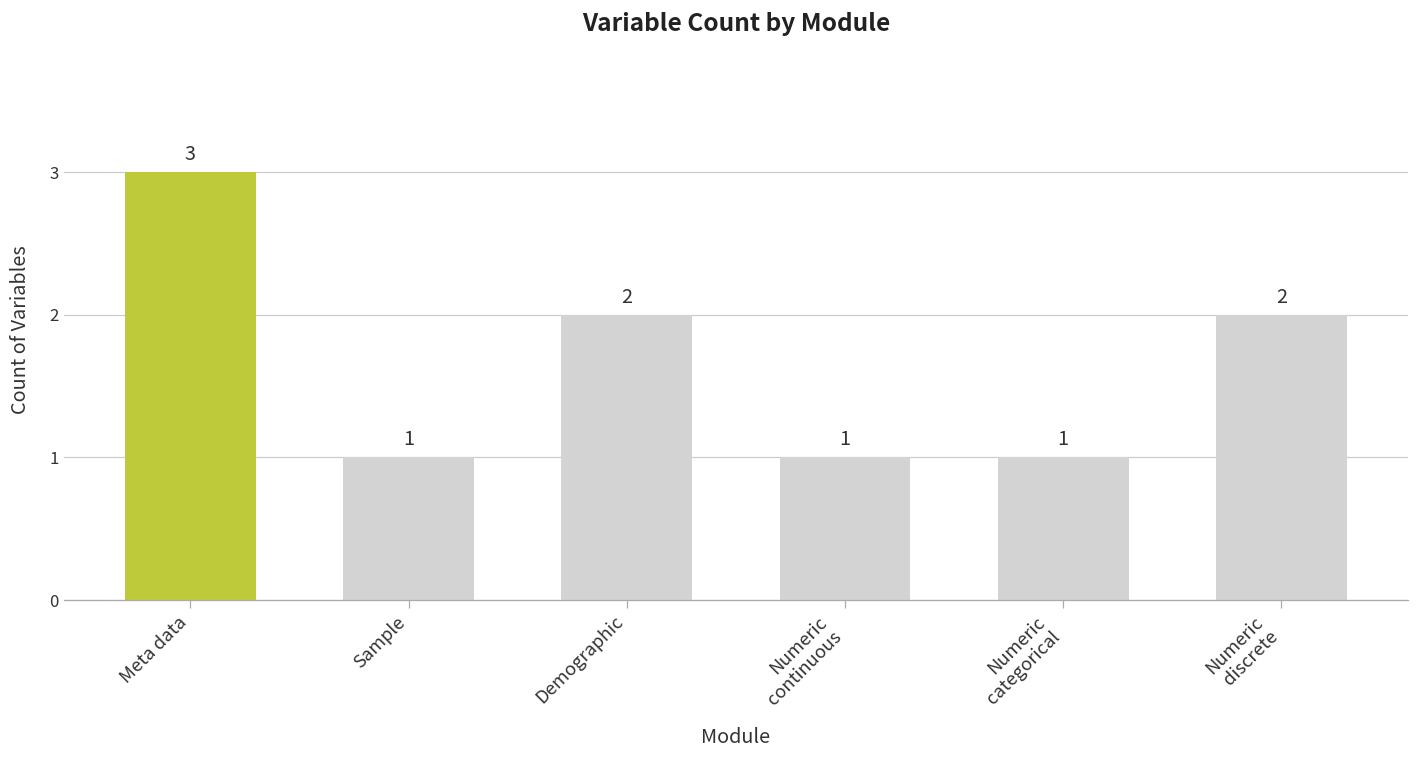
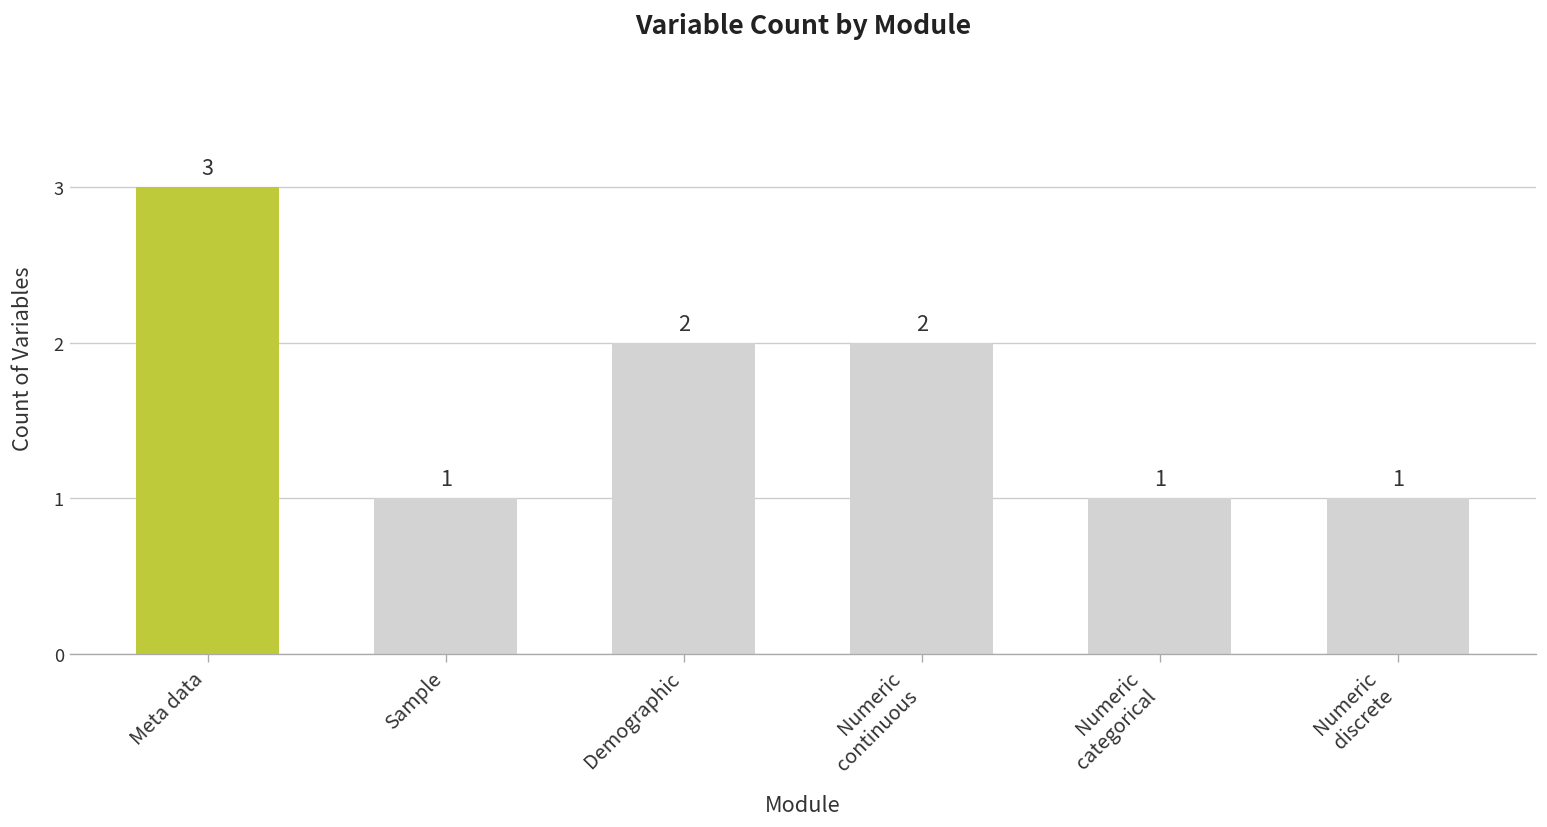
  {
    "Meta data": 3,
    "Sample": 1,
    "Demographic": 2,
-   "Numeric continuous": 1,
+   "Numeric continuous": 2,
    "Numeric categorical": 1,
-   "Numeric discrete": 2
+   "Numeric discrete": 1
  }
